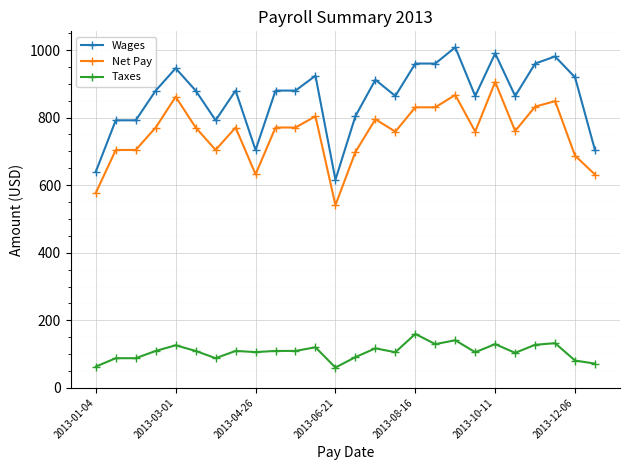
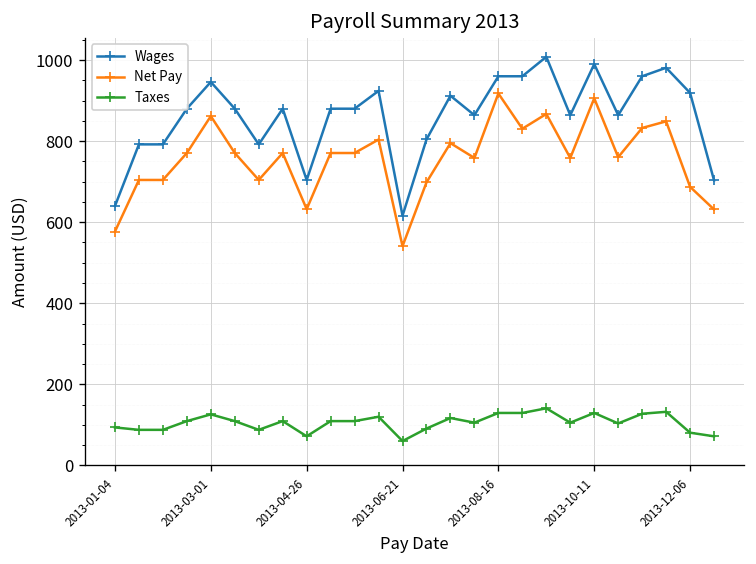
  {
    "Wages": {
      "2013-01-04": 640,
      "2013-03-01": 950,
      "2013-04-26": 700,
      "2013-06-21": 620,
      "2013-08-16": 960,
      "2013-10-11": 990,
      "2013-12-06": 920
    },
    "Net Pay": {
      "2013-01-04": 580,
      "2013-03-01": 860,
      "2013-04-26": 630,
      "2013-06-21": 540,
-     "2013-08-16": 830,
+     "2013-08-16": 920,
      "2013-10-11": 910,
      "2013-12-06": 690
    },
    "Taxes": {
-     "2013-01-04": 60,
+     "2013-01-04": 90,
      "2013-03-01": 130,
-     "2013-04-26": 110,
+     "2013-04-26": 70,
      "2013-06-21": 60,
-     "2013-08-16": 160,
+     "2013-08-16": 130,
      "2013-10-11": 130,
      "2013-12-06": 80
    }
  }
